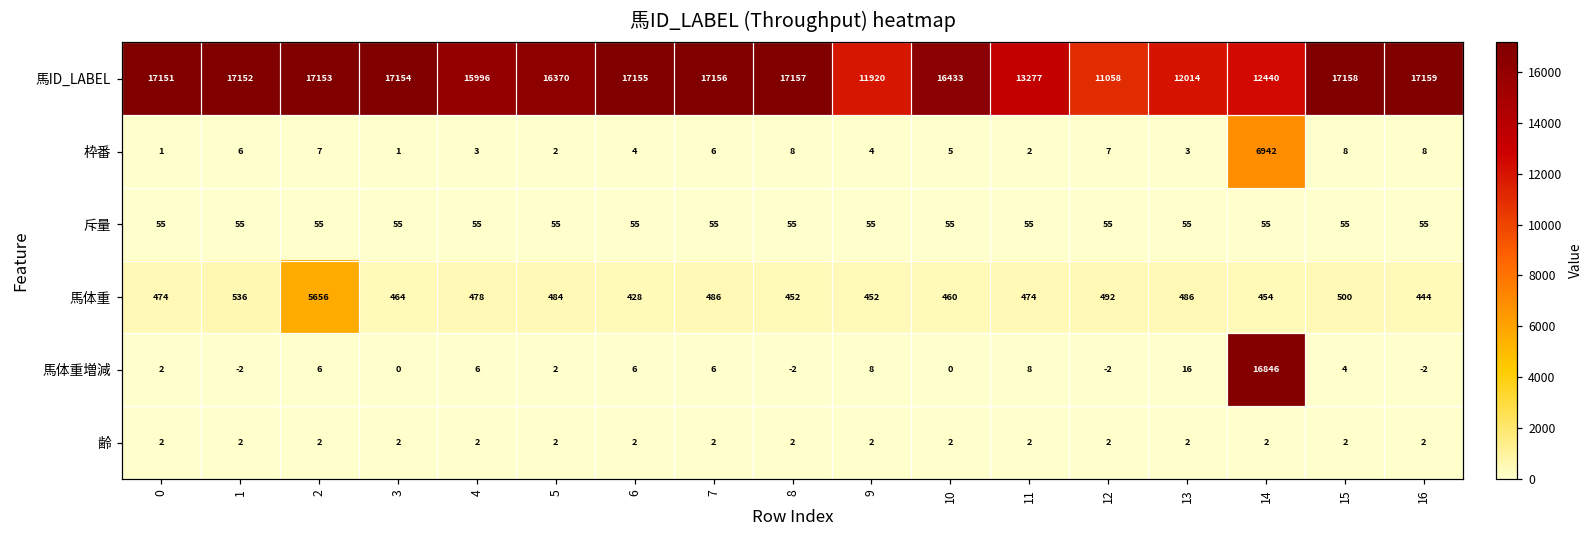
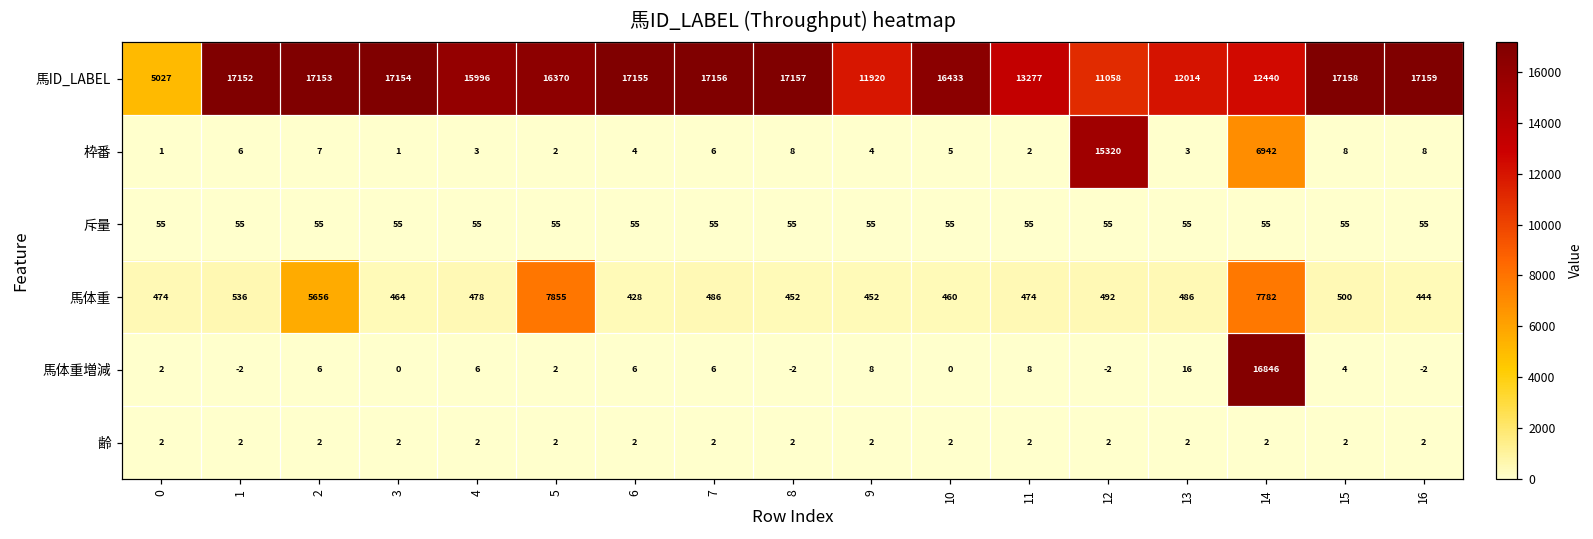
  {
    "馬ID_LABEL": {
-     "0": 17151,
+     "0": 5027,
      "1": 17152,
      "2": 17153,
      "3": 17154,
      "4": 15996,
      "5": 16370,
      "6": 17155,
      "7": 17156,
      "8": 17157,
      "9": 11920,
      "10": 16433,
      "11": 13277,
      "12": 11058,
      "13": 12014,
      "14": 12440,
      "15": 17158,
      "16": 17159
    },
    "枠番": {
      "0": 1,
      "1": 6,
      "2": 7,
      "3": 1,
      "4": 3,
      "5": 2,
      "6": 4,
      "7": 6,
      "8": 8,
      "9": 4,
      "10": 5,
      "11": 2,
-     "12": 7,
+     "12": 15320,
      "13": 3,
      "14": 6942,
      "15": 8,
      "16": 8
    },
    "斥量": {
      "0": 55,
      "1": 55,
      "2": 55,
      "3": 55,
      "4": 55,
      "5": 55,
      "6": 55,
      "7": 55,
      "8": 55,
      "9": 55,
      "10": 55,
      "11": 55,
      "12": 55,
      "13": 55,
      "14": 55,
      "15": 55,
      "16": 55
    },
    "馬体重": {
      "0": 474,
      "1": 536,
      "2": 5656,
      "3": 464,
      "4": 478,
-     "5": 484,
+     "5": 7855,
      "6": 428,
      "7": 486,
      "8": 452,
      "9": 452,
      "10": 460,
      "11": 474,
      "12": 492,
      "13": 486,
-     "14": 454,
+     "14": 7782,
      "15": 500,
      "16": 444
    },
    "馬体重増減": {
      "0": 2,
      "1": -2,
      "2": 6,
      "3": 0,
      "4": 6,
      "5": 2,
      "6": 6,
      "7": 6,
      "8": -2,
      "9": 8,
      "10": 0,
      "11": 8,
      "12": -2,
      "13": 16,
      "14": 16846,
      "15": 4,
      "16": -2
    },
    "齢": {
      "0": 2,
      "1": 2,
      "2": 2,
      "3": 2,
      "4": 2,
      "5": 2,
      "6": 2,
      "7": 2,
      "8": 2,
      "9": 2,
      "10": 2,
      "11": 2,
      "12": 2,
      "13": 2,
      "14": 2,
      "15": 2,
      "16": 2
    }
  }
